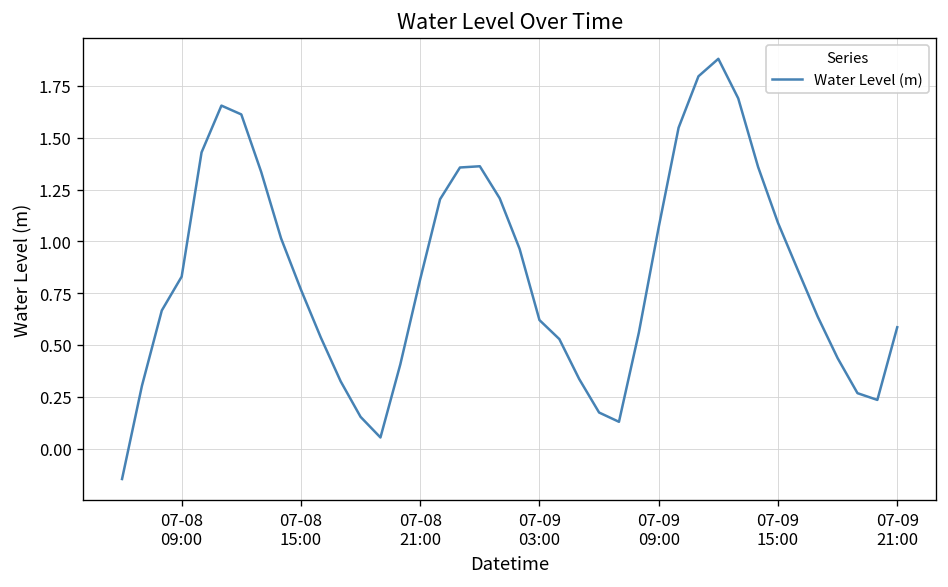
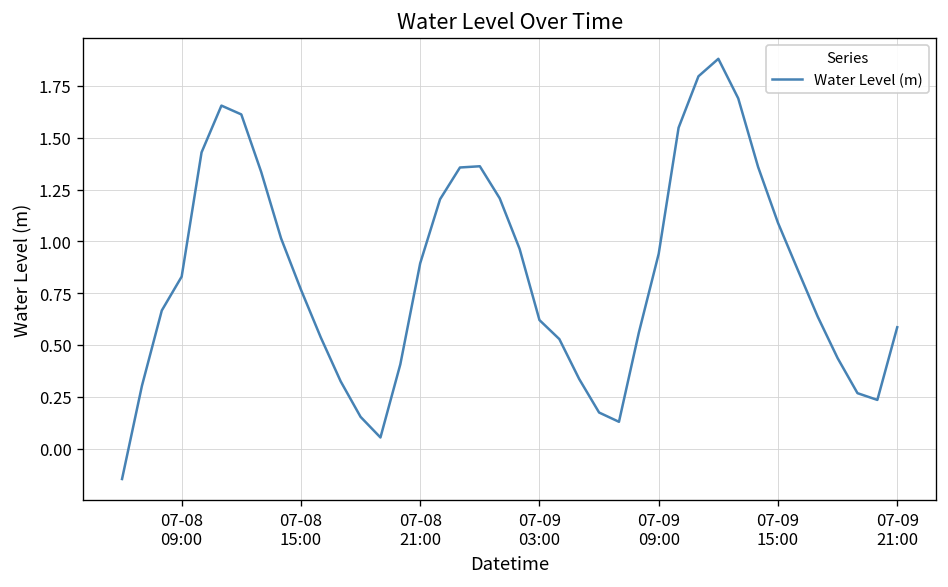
  {
    "07-08 09:00": 0.83,
    "07-08 15:00": 0.77,
-   "07-08 21:00": 0.82,
+   "07-08 21:00": 0.89,
    "07-09 03:00": 0.62,
-   "07-09 09:00": 1.07,
+   "07-09 09:00": 0.94,
    "07-09 15:00": 1.09,
    "07-09 21:00": 0.59
  }
